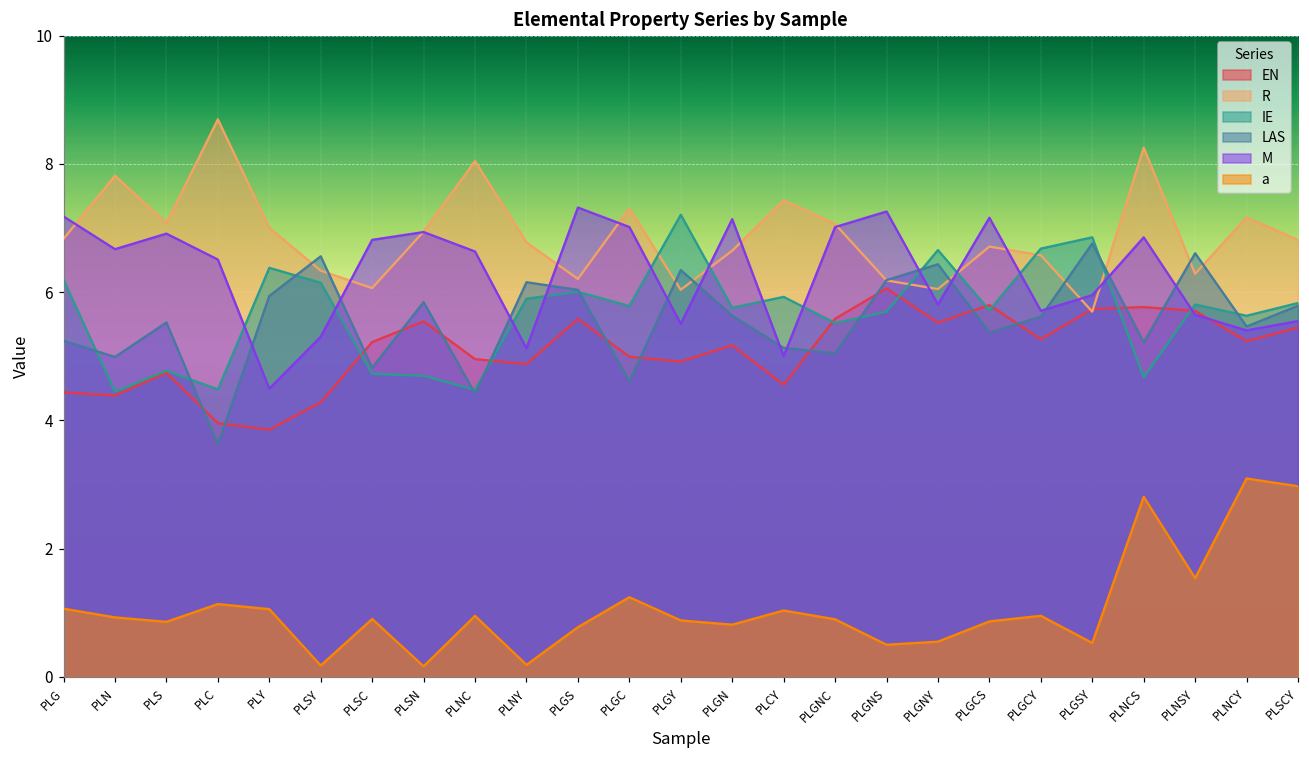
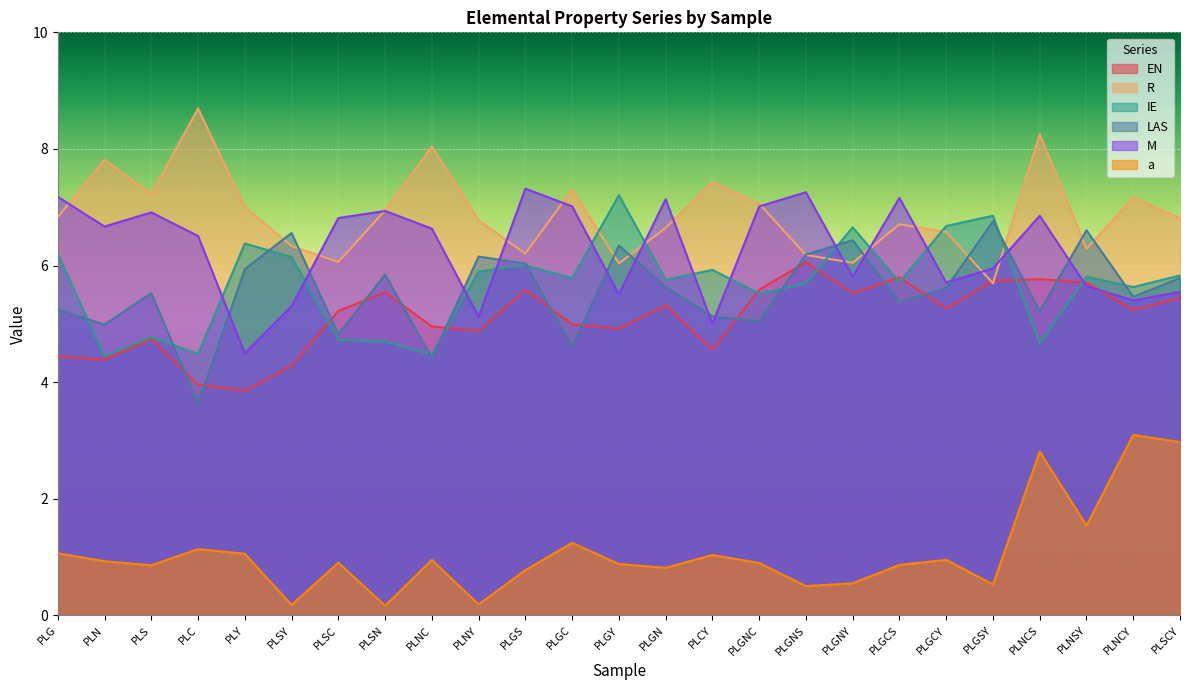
  {
    "EN": {
      "PLG": 4.4,
      "PLN": 4.4,
      "PLC": 4.0,
      "PLY": 3.9,
      "PLSY": 4.3,
      "PLSC": 5.2,
      "PLSN": 5.5,
      "PLNC": 5.0,
      "PLNY": 4.9,
      "PLGS": 5.6,
      "PLGC": 5.0,
      "PLGY": 4.9,
-     "PLGN": 5.2,
+     "PLGN": 5.3,
      "PLCY": 4.6,
      "PLGNC": 5.6,
      "PLGNS": 6.1,
      "PLGNY": 5.5,
      "PLGCS": 5.8,
      "PLGCY": 5.3,
      "PLNCS": 5.8,
      "PLNSY": 5.7,
      "PLNCY": 5.2,
      "PLSCY": 5.4
    },
    "R": {
      "PLG": 6.8,
      "PLN": 7.8,
-     "PLS": 7.1,
+     "PLS": 7.2,
      "PLC": 8.7,
      "PLY": 7.0,
      "PLSY": 6.3,
      "PLSC": 6.1,
      "PLNC": 8.0,
      "PLNY": 6.8,
      "PLGS": 6.2,
      "PLGC": 7.3,
      "PLGY": 6.0,
      "PLGN": 6.6,
      "PLCY": 7.4,
      "PLGNC": 7.1,
      "PLGNY": 6.0,
      "PLGCS": 6.7,
      "PLGCY": 6.6,
      "PLNCS": 8.3,
      "PLNSY": 6.3,
      "PLNCY": 7.2,
      "PLSCY": 6.8
    },
    "M": {
      "PLG": 7.2,
      "PLN": 6.7,
      "PLS": 6.9,
      "PLC": 6.5,
      "PLY": 4.5,
      "PLSY": 5.3,
      "PLSC": 6.8,
      "PLNC": 6.6,
      "PLNY": 5.1,
      "PLGS": 7.3,
      "PLGC": 7.0,
      "PLGY": 5.5,
      "PLGN": 7.1,
      "PLCY": 5.0,
      "PLGNC": 7.0,
      "PLGNS": 7.3,
      "PLGNY": 5.8,
      "PLGCS": 7.2,
      "PLGCY": 5.7,
      "PLGSY": 6.0,
      "PLNCS": 6.9,
      "PLNSY": 5.6,
      "PLNCY": 5.4,
      "PLSCY": 5.5
    },
    "a": {
      "PLG": 1.1,
      "PLN": 0.9,
      "PLS": 0.9,
      "PLC": 1.1,
      "PLY": 1.1,
      "PLSY": 0.2,
      "PLSC": 0.9,
      "PLSN": 0.2,
      "PLNC": 1.0,
      "PLNY": 0.2,
      "PLGS": 0.8,
      "PLGC": 1.2,
      "PLGY": 0.9,
      "PLGN": 0.8,
      "PLCY": 1.0,
      "PLGNC": 0.9,
      "PLGNS": 0.5,
      "PLGNY": 0.6,
      "PLGCS": 0.9,
      "PLGCY": 1.0,
      "PLGSY": 0.5,
      "PLNCS": 2.8,
      "PLNSY": 1.5,
      "PLNCY": 3.1,
      "PLSCY": 3.0
    }
  }
